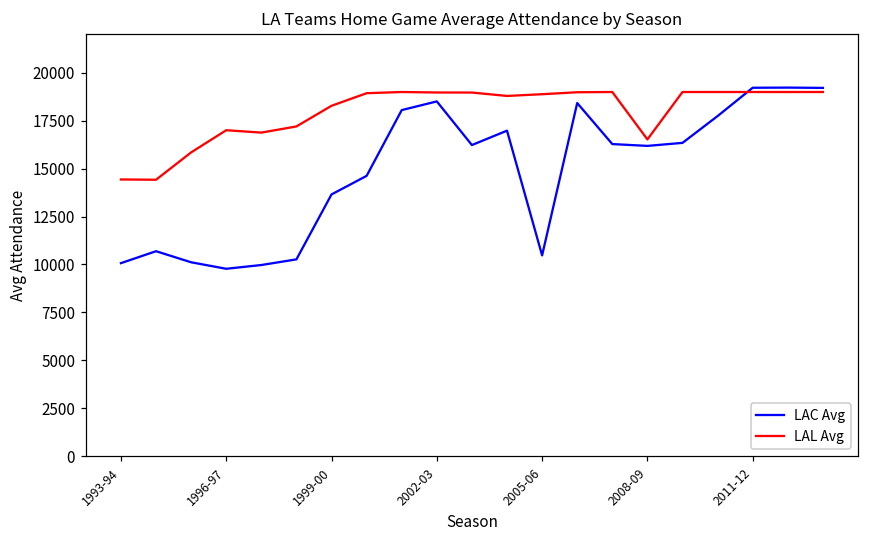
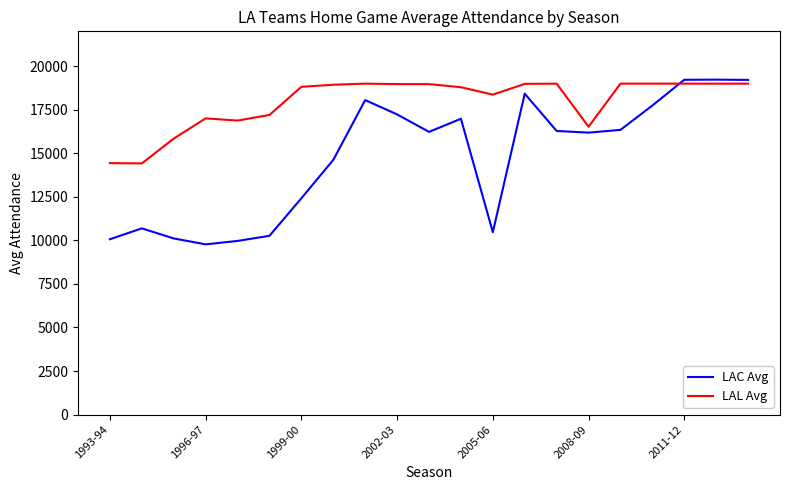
  {
    "LAC Avg": {
      "1993-94": 10100,
      "1996-97": 9800,
-     "1999-00": 13700,
-     "2002-03": 18500,
+     "1999-00": 12400,
+     "2002-03": 17200,
      "2005-06": 10500,
      "2008-09": 16200,
      "2011-12": 19200
    },
    "LAL Avg": {
      "1993-94": 14400,
      "1996-97": 17000,
-     "1999-00": 18300,
+     "1999-00": 18800,
      "2002-03": 19000,
-     "2005-06": 18900,
+     "2005-06": 18400,
      "2008-09": 16500,
      "2011-12": 19000
    }
  }
